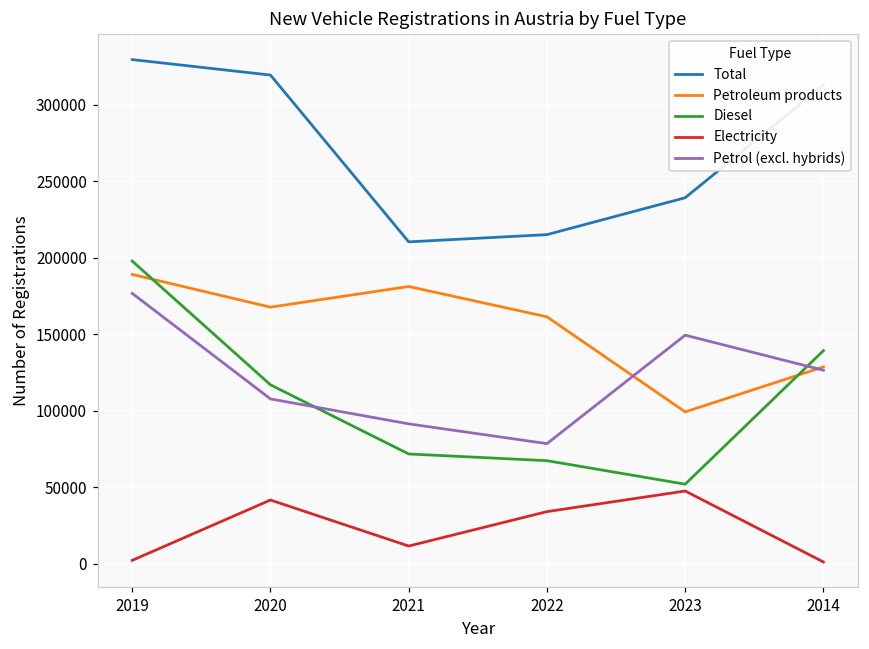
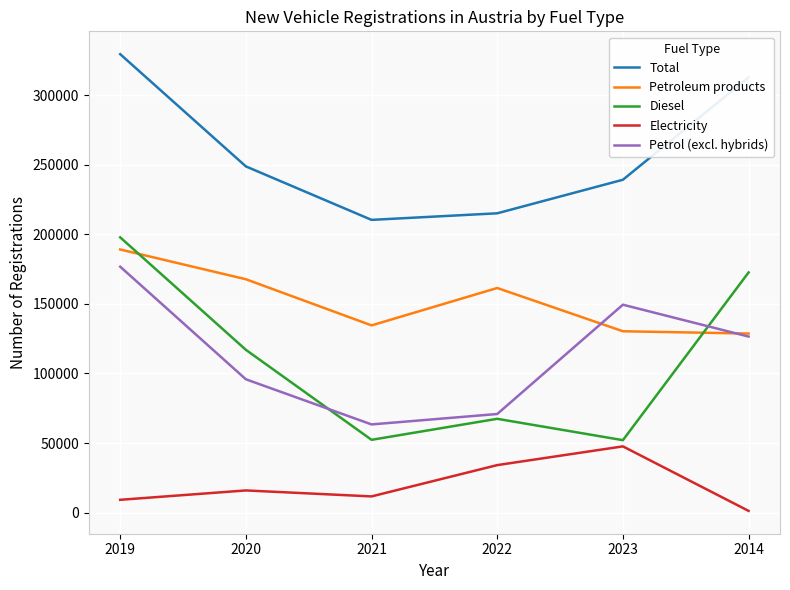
  {
    "Total": {
      "2019": 329000,
-     "2020": 319000,
+     "2020": 249000,
      "2021": 210000,
      "2022": 215000,
      "2023": 239000
    },
    "Petroleum products": {
      "2019": 189000,
      "2020": 168000,
-     "2021": 181000,
+     "2021": 135000,
      "2022": 161000,
-     "2023": 99000,
+     "2023": 130000,
      "2014": 129000
    },
    "Diesel": {
      "2019": 198000,
      "2020": 117000,
-     "2021": 72000,
+     "2021": 52000,
      "2022": 67000,
      "2023": 52000,
-     "2014": 139000
+     "2014": 173000
    },
    "Electricity": {
-     "2019": 2000,
-     "2020": 42000,
+     "2019": 9000,
+     "2020": 16000,
      "2021": 12000,
      "2022": 34000,
      "2023": 48000,
      "2014": 1000
    },
    "Petrol (excl. hybrids)": {
      "2019": 177000,
-     "2020": 108000,
-     "2021": 91000,
-     "2022": 79000,
+     "2020": 96000,
+     "2021": 63000,
+     "2022": 71000,
      "2023": 149000,
      "2014": 127000
    }
  }
